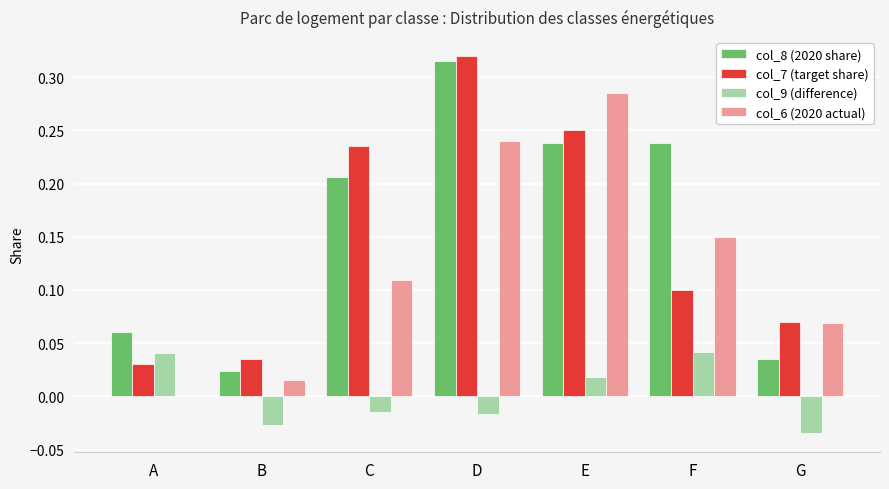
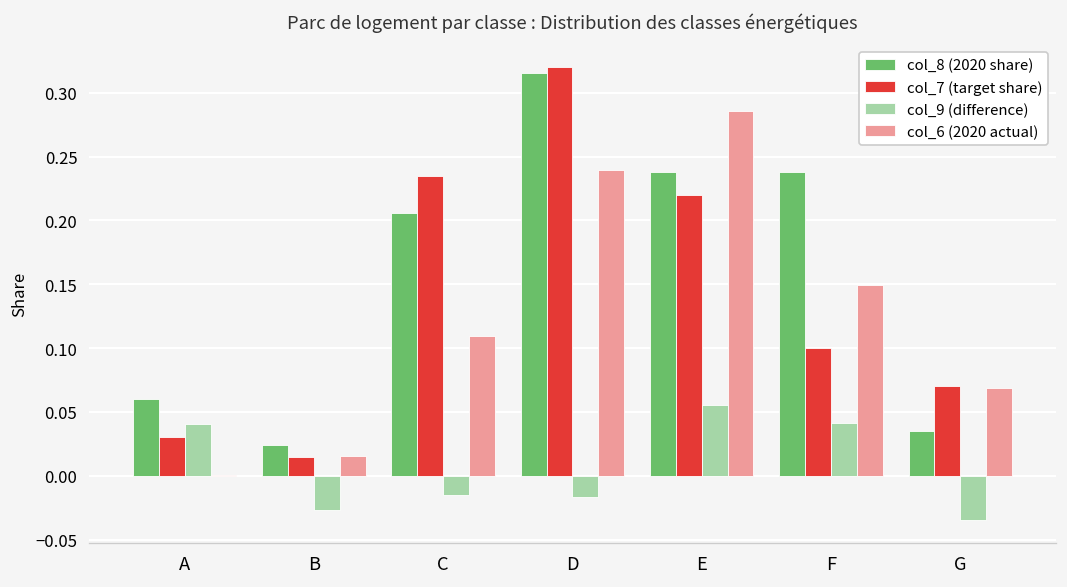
  {
    "col_8 (2020 share)": {
      "A": 0.060,
      "B": 0.024,
      "C": 0.206,
      "D": 0.315,
      "E": 0.238,
      "F": 0.238,
      "G": 0.035
    },
    "col_7 (target share)": {
      "A": 0.030,
-     "B": 0.035,
+     "B": 0.015,
      "C": 0.235,
      "D": 0.320,
-     "E": 0.25,
+     "E": 0.22,
      "F": 0.100,
      "G": 0.070
    },
    "col_9 (difference)": {
      "A": 0.040,
      "B": -0.027,
      "C": -0.015,
      "D": -0.017,
-     "E": 0.018,
+     "E": 0.055,
      "F": 0.041,
      "G": -0.035
    },
    "col_6 (2020 actual)": {
      "B": 0.015,
      "C": 0.109,
      "D": 0.240,
      "E": 0.285,
      "F": 0.149,
      "G": 0.069
    }
  }
